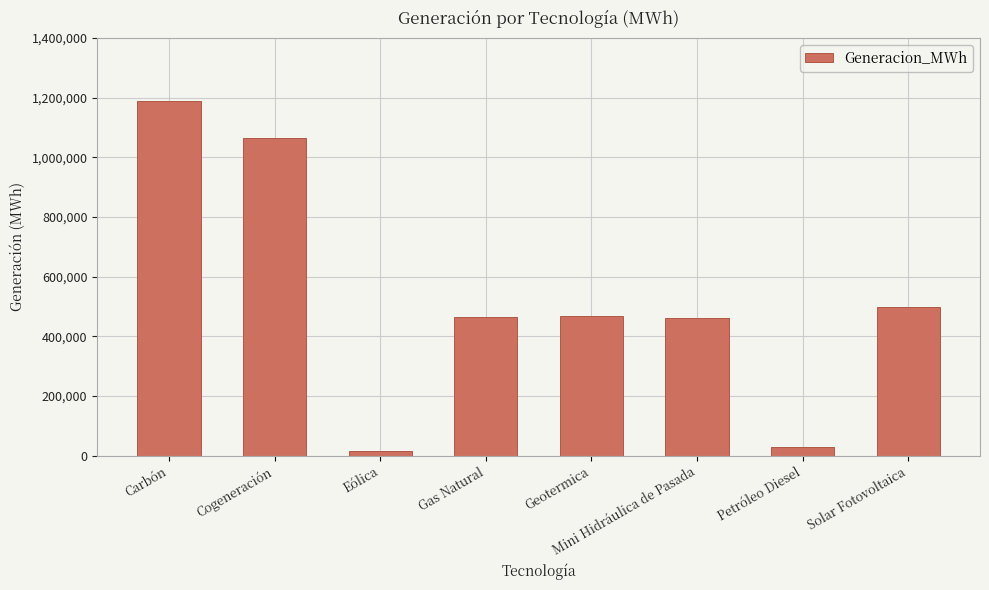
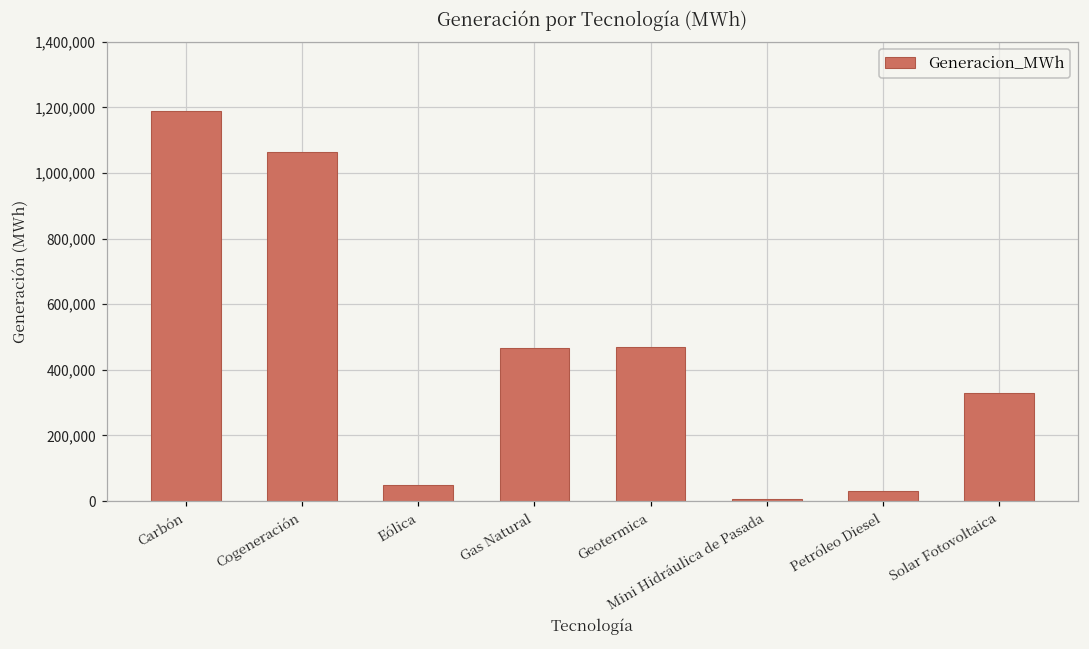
  {
    "Carbón": "1,190,000",
    "Cogeneración": "1,060,000",
-   "Eólica": "20,000",
+   "Eólica": "50,000",
    "Gas Natural": "470,000",
    "Geotermica": "470,000",
-   "Mini Hidráulica de Pasada": "460,000",
+   "Mini Hidráulica de Pasada": "10,000",
    "Petróleo Diesel": "30,000",
-   "Solar Fotovoltaica": "500,000"
+   "Solar Fotovoltaica": "330,000"
  }
